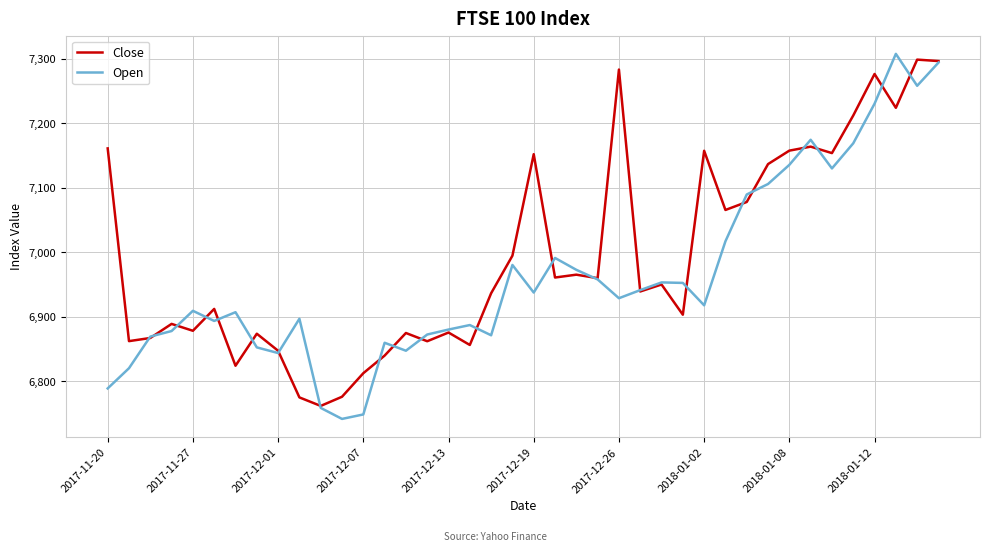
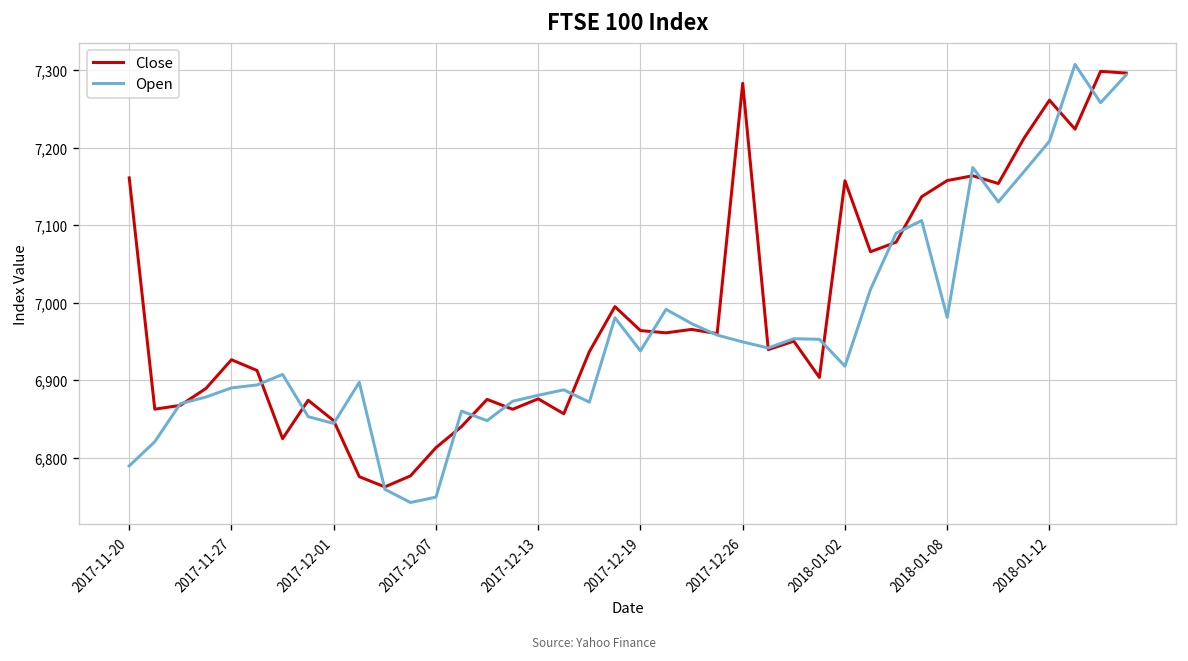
  {
    "Close": {
      "2017-11-20": "7,160",
-     "2017-11-27": "6,880",
+     "2017-11-27": "6,930",
      "2017-12-07": "6,810",
      "2017-12-13": "6,880",
-     "2017-12-19": "7,150",
+     "2017-12-19": "6,960",
      "2017-12-26": "7,280",
      "2018-01-02": "7,160",
      "2018-01-08": "7,160",
-     "2018-01-12": "7,280"
+     "2018-01-12": "7,260"
    },
    "Open": {
      "2017-11-20": "6,790",
-     "2017-11-27": "6,910",
+     "2017-11-27": "6,890",
      "2017-12-07": "6,750",
      "2017-12-13": "6,880",
      "2017-12-19": "6,940",
-     "2017-12-26": "6,930",
+     "2017-12-26": "6,950",
      "2018-01-02": "6,920",
-     "2018-01-08": "7,140",
-     "2018-01-12": "7,230"
+     "2018-01-08": "6,980",
+     "2018-01-12": "7,210"
    }
  }
